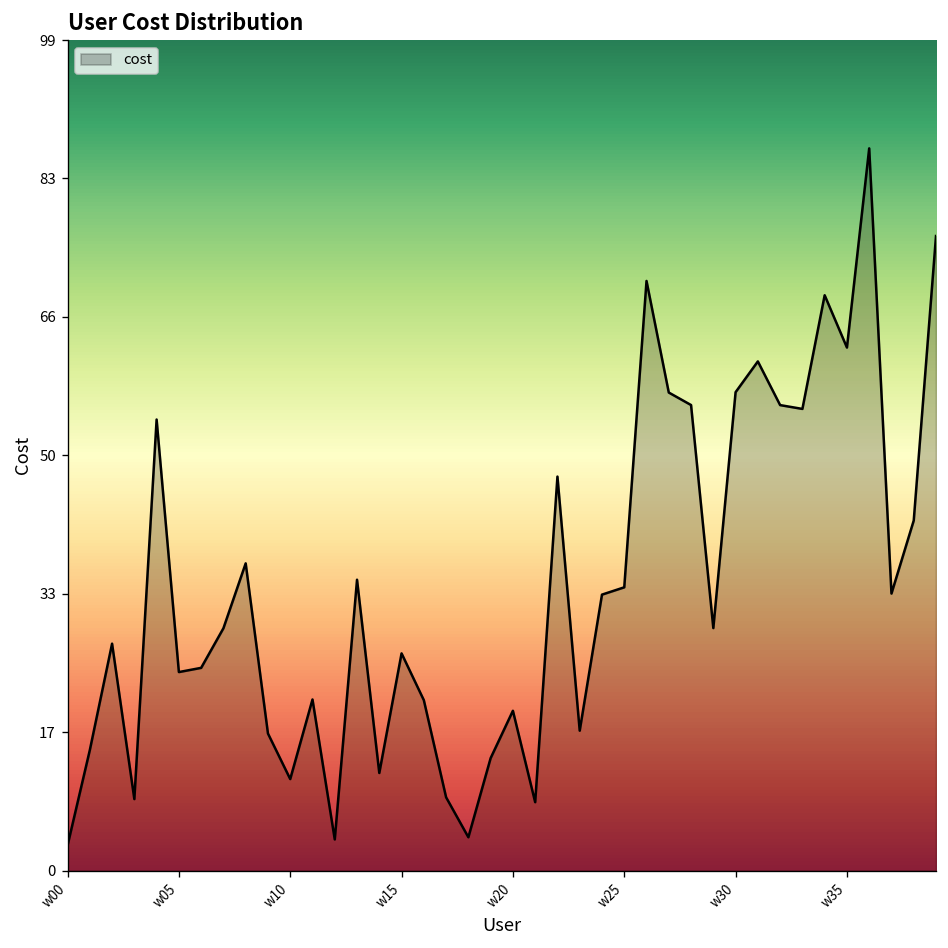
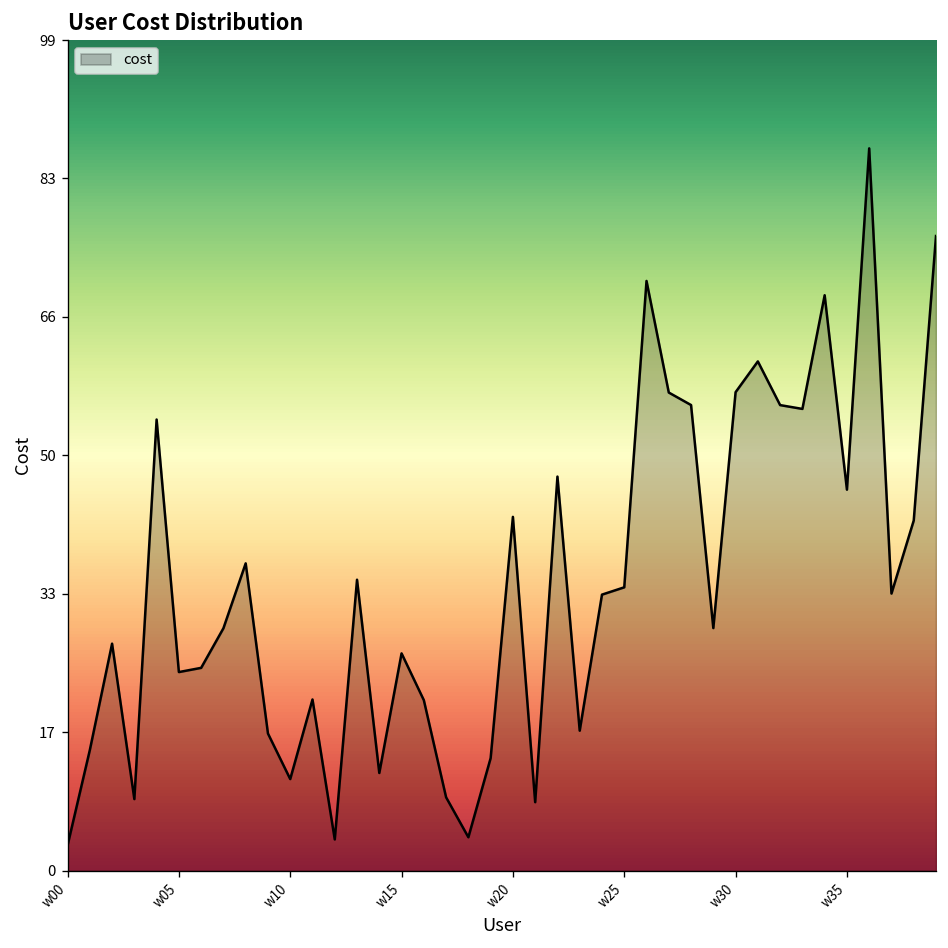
  {
    "w00": 3,
    "w05": 24,
    "w10": 11,
    "w15": 26,
-   "w20": 19,
+   "w20": 42,
    "w25": 34,
    "w30": 57,
-   "w35": 62
+   "w35": 46
  }
